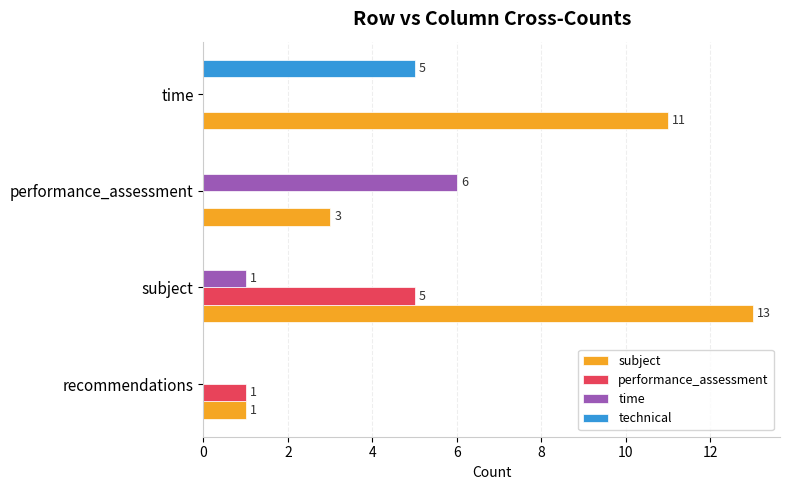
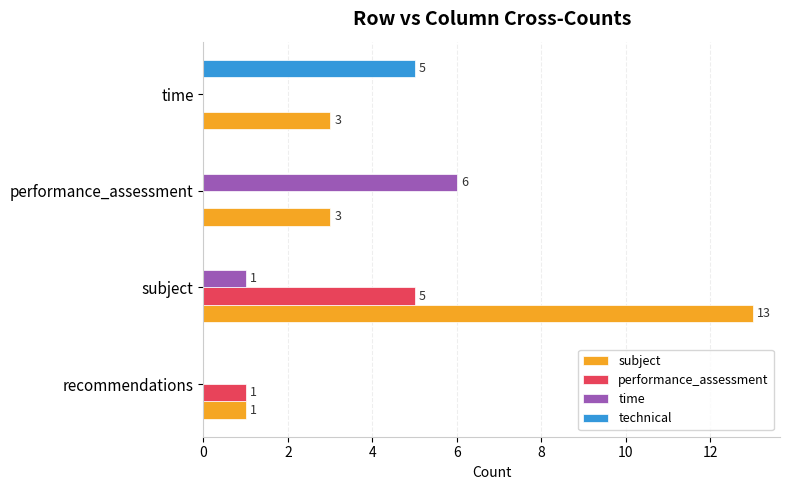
  {
    "subject": {
-     "time": 11,
+     "time": 3,
      "performance_assessment": 3,
      "subject": 13,
      "recommendations": 1
    },
    "performance_assessment": {
      "subject": 5,
      "recommendations": 1
    },
    "time": {
      "performance_assessment": 6,
      "subject": 1
    },
    "technical": {
      "time": 5
    }
  }
